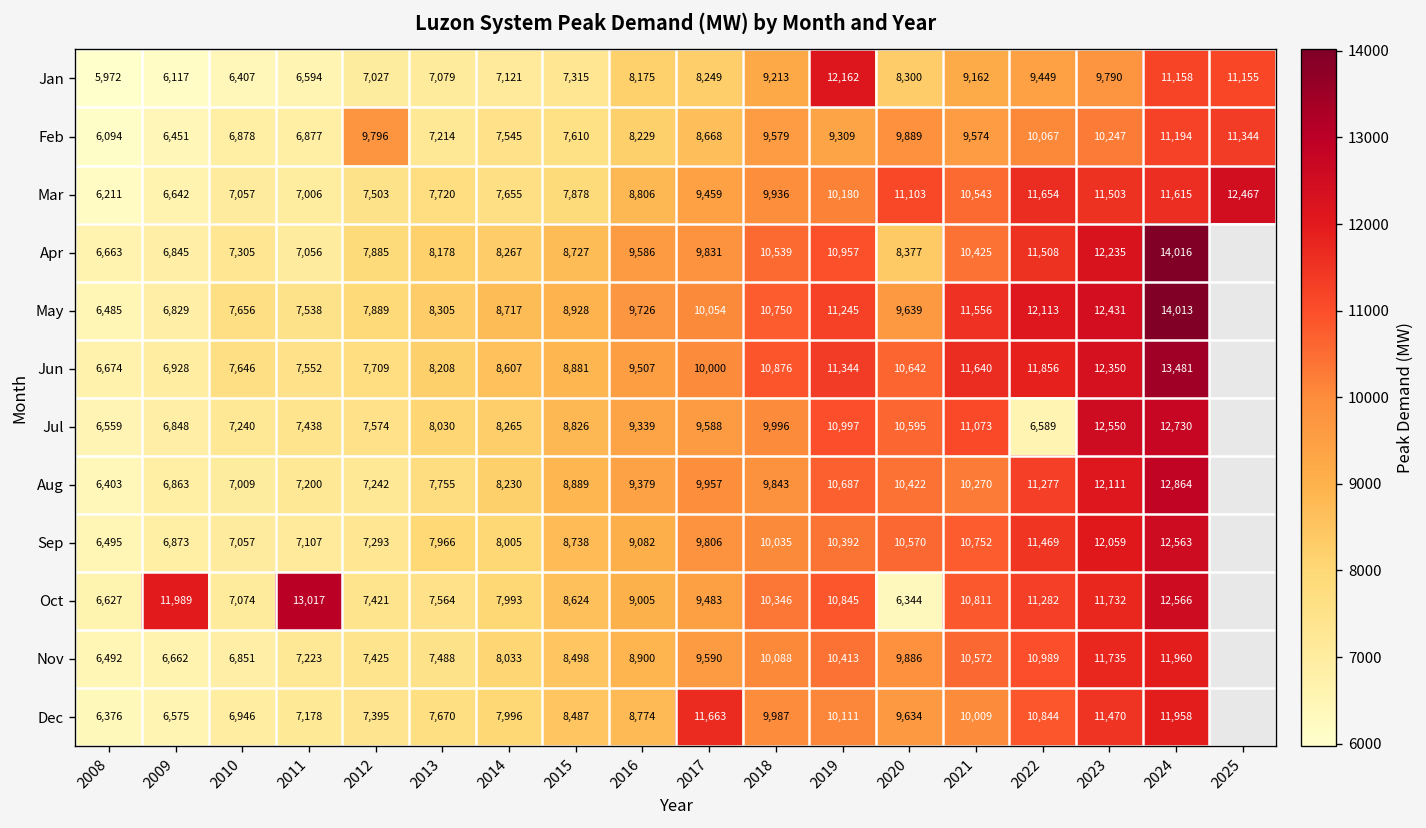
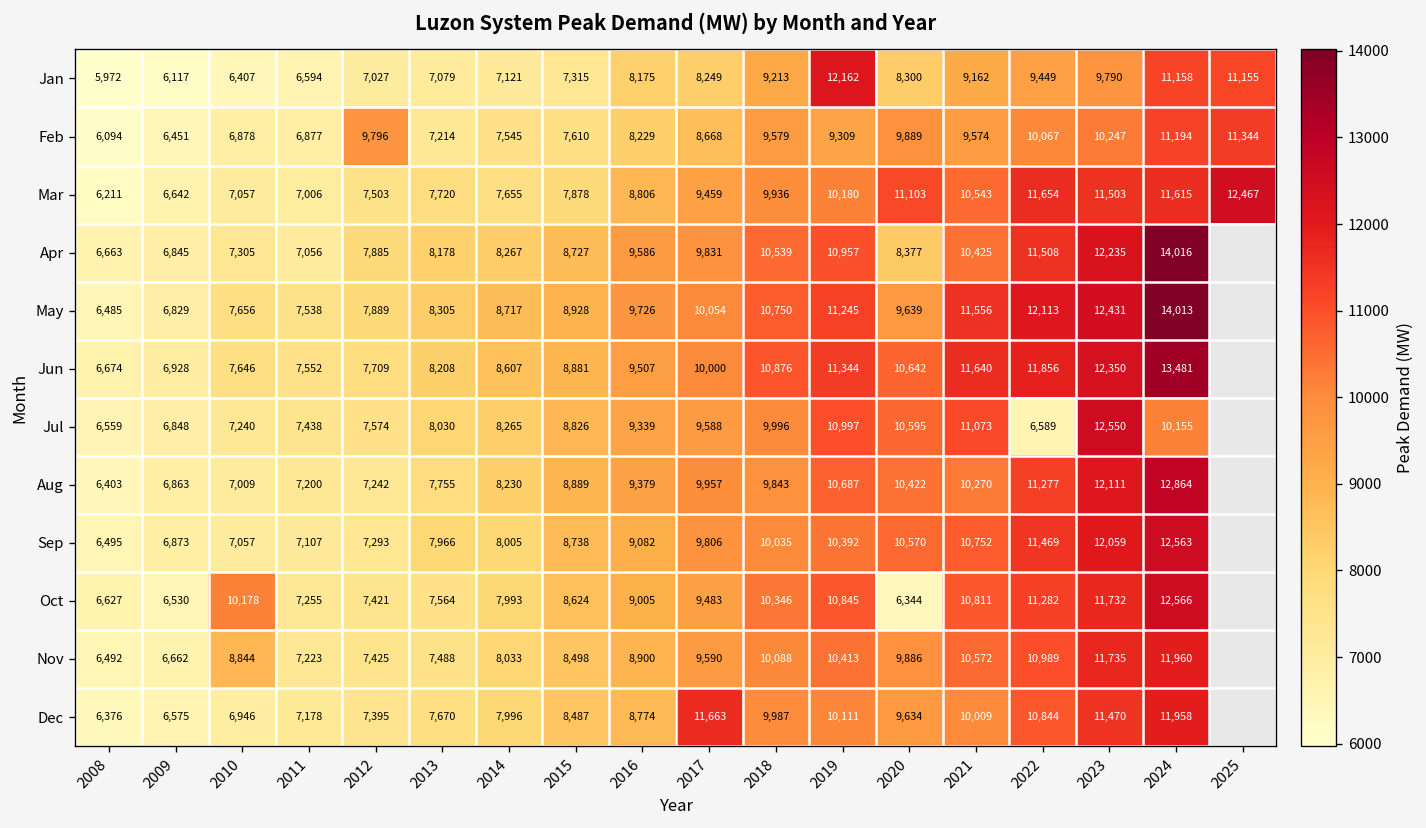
  {
    "Jul": {
      "2008": "6,559",
      "2009": "6,848",
      "2010": "7,240",
      "2011": "7,438",
      "2012": "7,574",
      "2013": "8,030",
      "2014": "8,265",
      "2015": "8,826",
      "2016": "9,339",
      "2017": "9,588",
      "2018": "9,996",
      "2019": "10,997",
      "2020": "10,595",
      "2021": "11,073",
      "2022": "6,589",
      "2023": "12,550",
-     "2024": "12,730"
+     "2024": "10,155"
    },
    "Oct": {
      "2008": "6,627",
-     "2009": "11,989",
-     "2010": "7,074",
-     "2011": "13,017",
+     "2009": "6,530",
+     "2010": "10,178",
+     "2011": "7,255",
      "2012": "7,421",
      "2013": "7,564",
      "2014": "7,993",
      "2015": "8,624",
      "2016": "9,005",
      "2017": "9,483",
      "2018": "10,346",
      "2019": "10,845",
      "2020": "6,344",
      "2021": "10,811",
      "2022": "11,282",
      "2023": "11,732",
      "2024": "12,566"
    },
    "Nov": {
      "2008": "6,492",
      "2009": "6,662",
-     "2010": "6,851",
+     "2010": "8,844",
      "2011": "7,223",
      "2012": "7,425",
      "2013": "7,488",
      "2014": "8,033",
      "2015": "8,498",
      "2016": "8,900",
      "2017": "9,590",
      "2018": "10,088",
      "2019": "10,413",
      "2020": "9,886",
      "2021": "10,572",
      "2022": "10,989",
      "2023": "11,735",
      "2024": "11,960"
    }
  }
